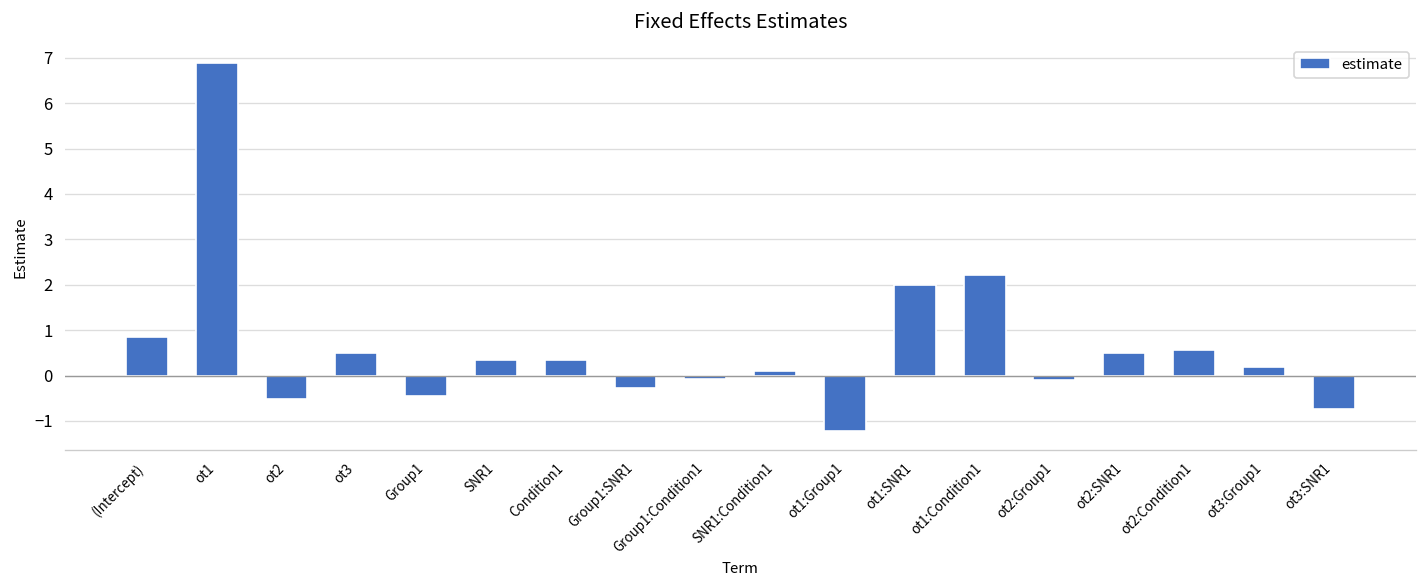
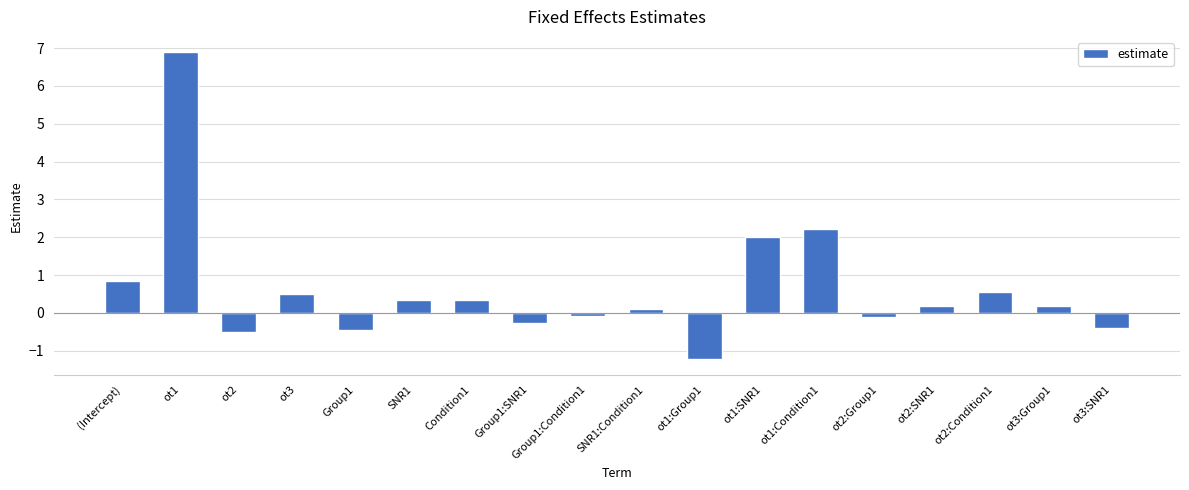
  {
    "(Intercept)": 0.9,
    "ot1": 6.9,
    "ot2": -0.5,
    "ot3": 0.5,
    "Group1": -0.5,
    "SNR1": 0.3,
    "Condition1": 0.3,
    "Group1:SNR1": -0.3,
    "Group1:Condition1": -0.1,
    "SNR1:Condition1": 0.1,
    "ot1:Group1": -1.2,
    "ot1:SNR1": 2.0,
    "ot1:Condition1": 2.2,
    "ot2:Group1": -0.1,
-   "ot2:SNR1": 0.5,
+   "ot2:SNR1": 0.2,
    "ot2:Condition1": 0.6,
    "ot3:Group1": 0.2,
-   "ot3:SNR1": -0.7
+   "ot3:SNR1": -0.4
  }
